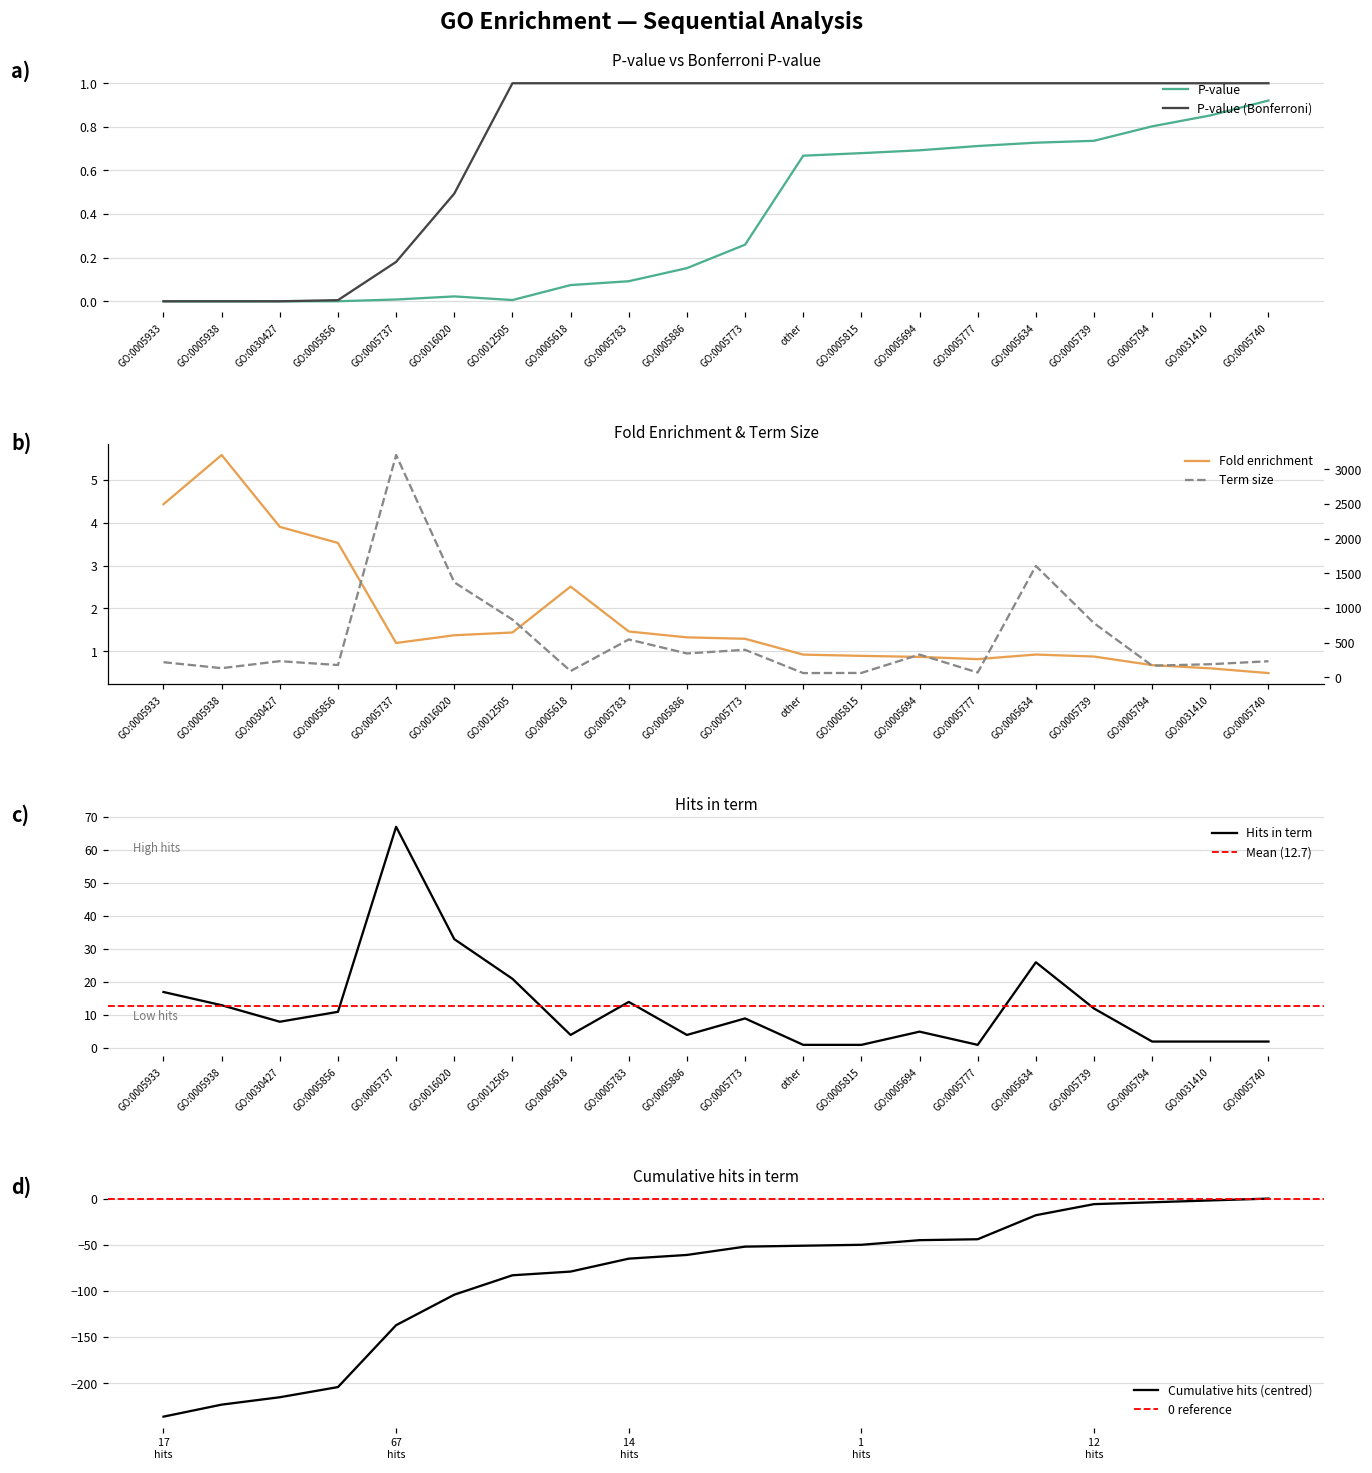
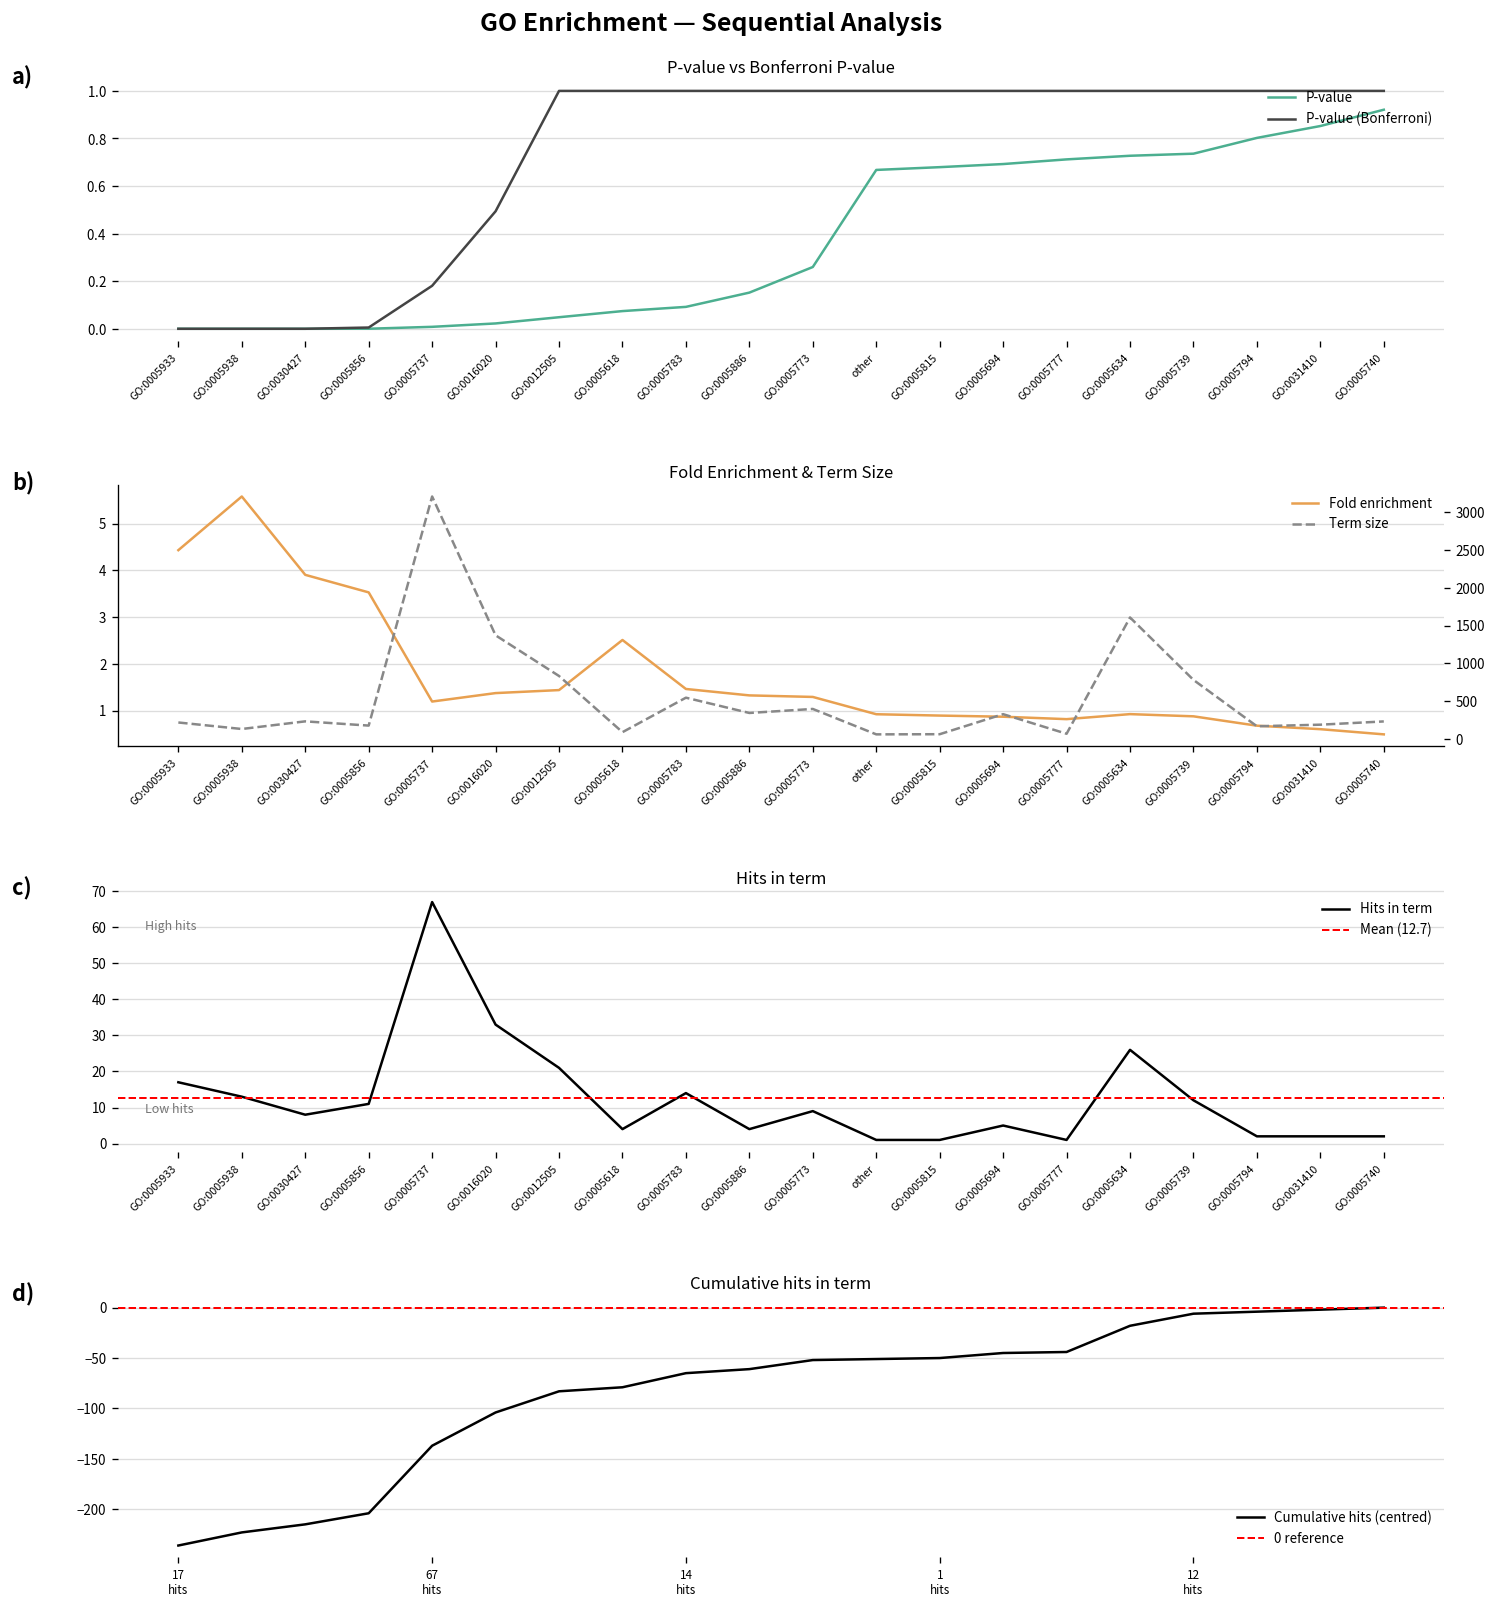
  {
    "P-value vs Bonferroni P-value": {
      "P-value": {
        "GO:0005737": 0.01,
        "GO:0016020": 0.02,
-       "GO:0012505": 0.01,
+       "GO:0012505": 0.05,
        "GO:0005618": 0.07,
        "GO:0005783": 0.09,
        "GO:0005886": 0.15,
        "GO:0005773": 0.26,
        "other": 0.67,
        "GO:0005815": 0.68,
        "GO:0005694": 0.69,
        "GO:0005777": 0.71,
        "GO:0005634": 0.73,
        "GO:0005739": 0.74,
        "GO:0005794": 0.80,
        "GO:0031410": 0.85,
        "GO:0005740": 0.92
      },
      "P-value (Bonferroni)": {
        "GO:0005737": 0.18,
        "GO:0016020": 0.49,
        "GO:0012505": 1.00,
        "GO:0005618": 1.00,
        "GO:0005783": 1.00,
        "GO:0005886": 1.00,
        "GO:0005773": 1.00,
        "other": 1.00,
        "GO:0005815": 1.00,
        "GO:0005694": 1.00,
        "GO:0005777": 1.00,
        "GO:0005634": 1.00,
        "GO:0005739": 1.00,
        "GO:0005794": 1.00,
        "GO:0031410": 1.00,
        "GO:0005740": 1.00
      }
    },
    "Hits in term": {
      "GO:0005933": 17,
      "GO:0005938": 13,
      "GO:0030427": 8,
      "GO:0005856": 11,
      "GO:0005737": 67,
      "GO:0016020": 33,
      "GO:0012505": 21,
      "GO:0005618": 4,
      "GO:0005783": 14,
      "GO:0005886": 4,
      "GO:0005773": 9,
      "other": 1,
      "GO:0005815": 1,
      "GO:0005694": 5,
      "GO:0005777": 1,
      "GO:0005634": 26,
      "GO:0005739": 12,
      "GO:0005794": 2,
      "GO:0031410": 2,
      "GO:0005740": 2
    },
    "Cumulative hits in term": {
      "17 hits": -240,
      "67 hits": -140,
      "14 hits": -70,
      "1 hits": -50,
      "12 hits": -10
    }
  }
